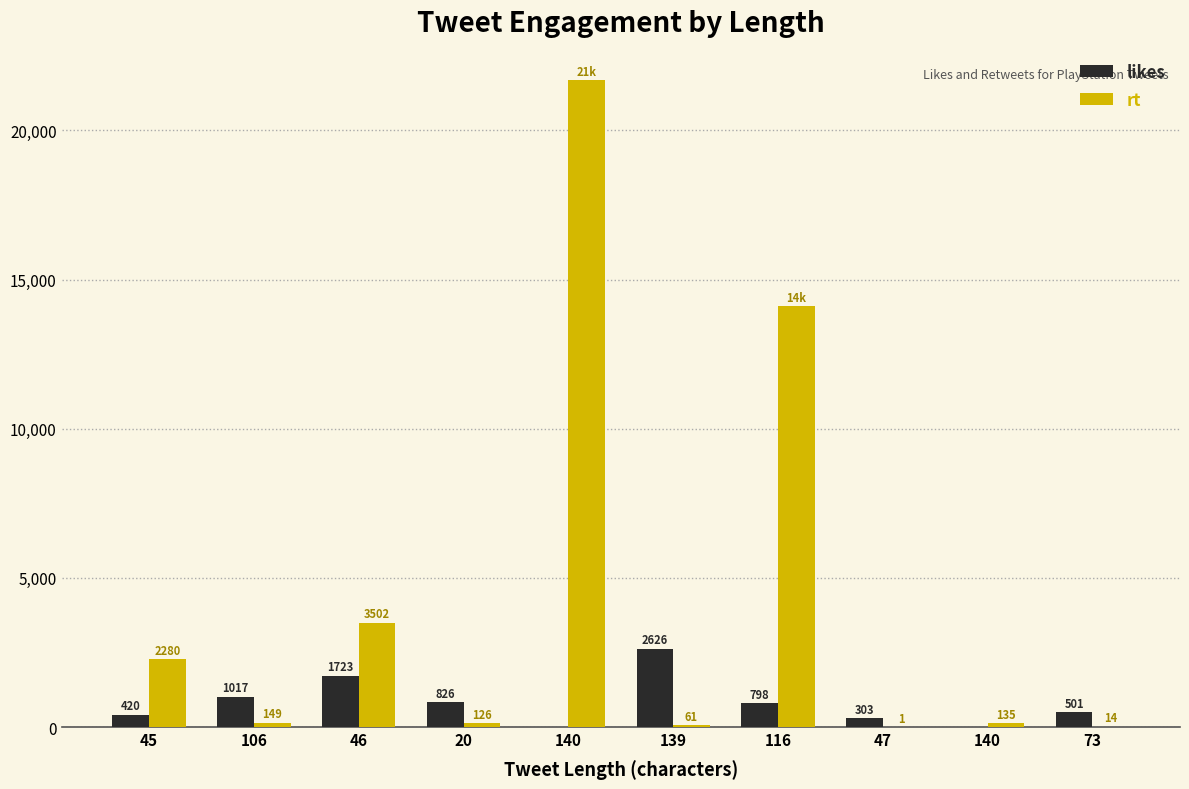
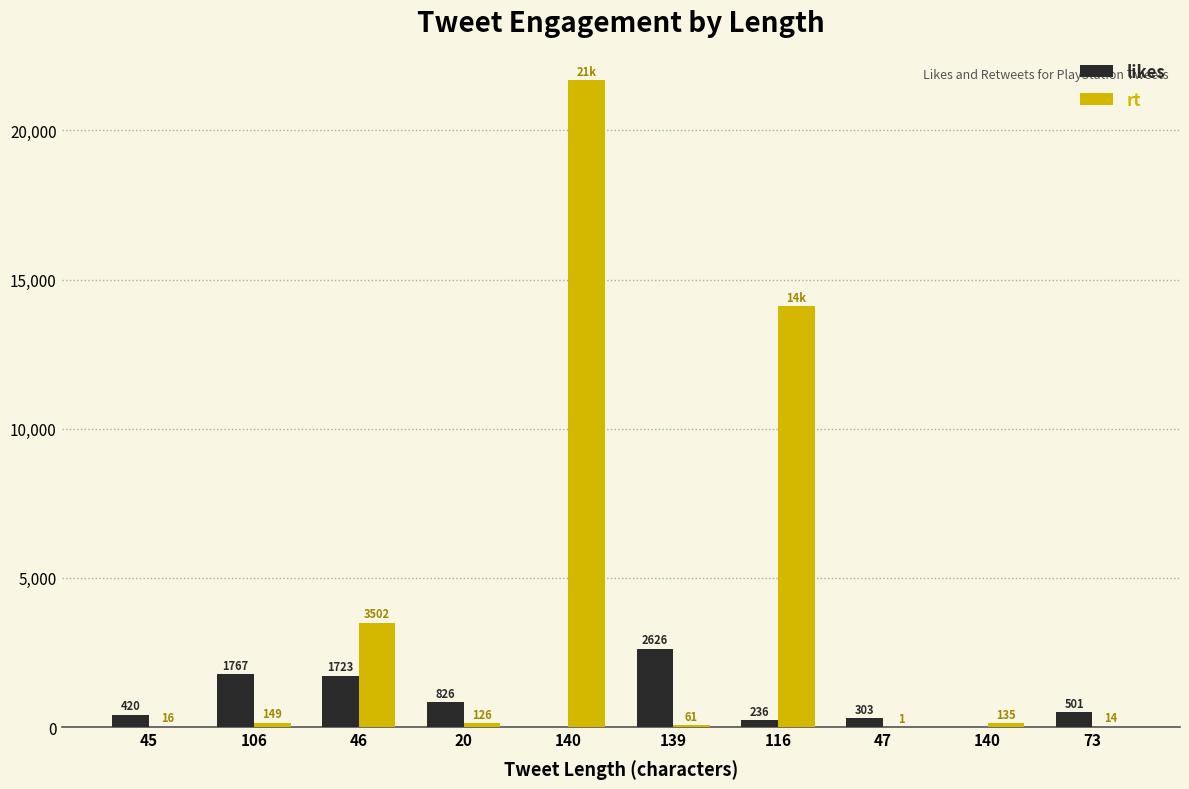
  {
    "likes": {
      "45": "420",
-     "106": "1017",
+     "106": "1767",
      "46": "1723",
      "20": "826",
      "139": "2626",
-     "116": "798",
+     "116": "236",
      "47": "303",
      "73": "501"
    },
    "rt": {
-     "45": "2280",
+     "45": "16",
      "106": "149",
      "46": "3502",
      "20": "126",
      "139": "61",
      "116": "14k",
      "47": "1",
      "73": "14"
    }
  }
